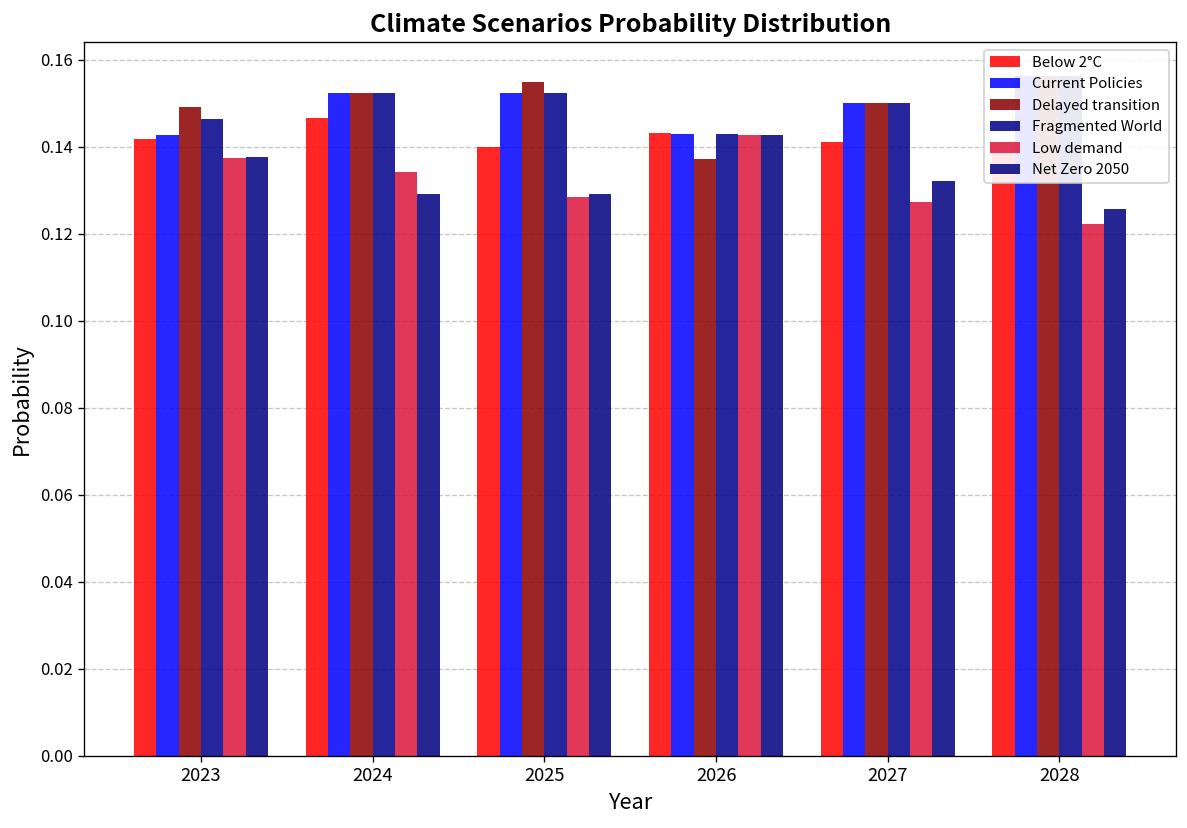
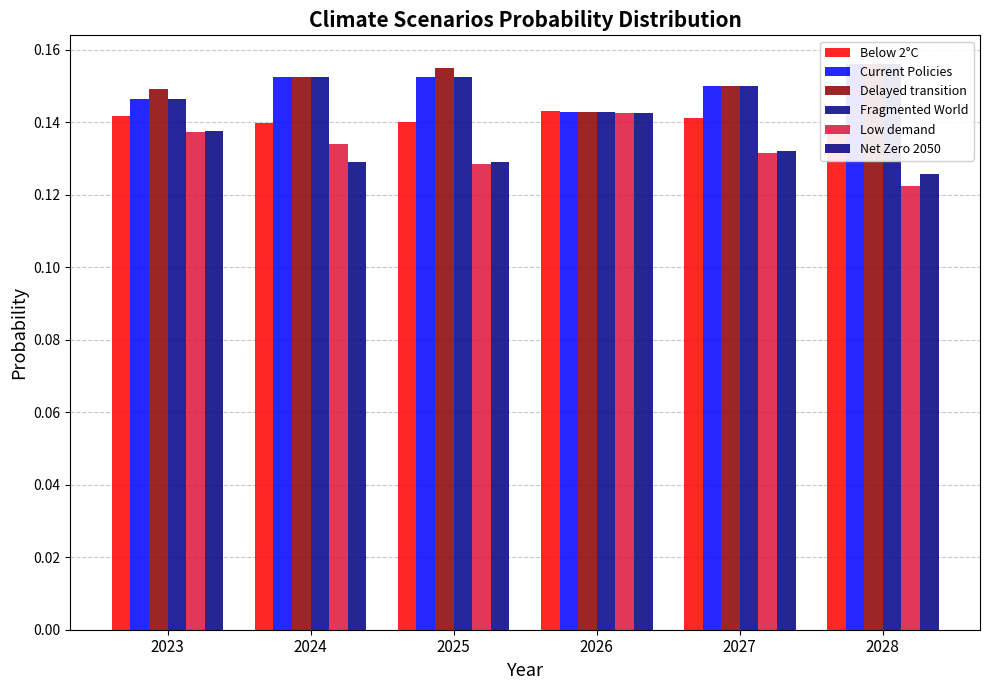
  {
    "Below 2°C": {
      "2023": 0.142,
-     "2024": 0.147,
+     "2024": 0.140,
      "2025": 0.140,
      "2026": 0.143,
      "2027": 0.141
    },
    "Current Policies": {
-     "2023": 0.143,
+     "2023": 0.146,
      "2024": 0.152,
      "2025": 0.152,
      "2026": 0.143,
      "2027": 0.150
    },
    "Delayed transition": {
      "2023": 0.149,
      "2024": 0.152,
      "2025": 0.155,
-     "2026": 0.137,
+     "2026": 0.143,
      "2027": 0.150
    },
    "Low demand": {
      "2023": 0.137,
      "2024": 0.134,
      "2025": 0.128,
      "2026": 0.143,
-     "2027": 0.127,
+     "2027": 0.132,
      "2028": 0.122
    }
  }
